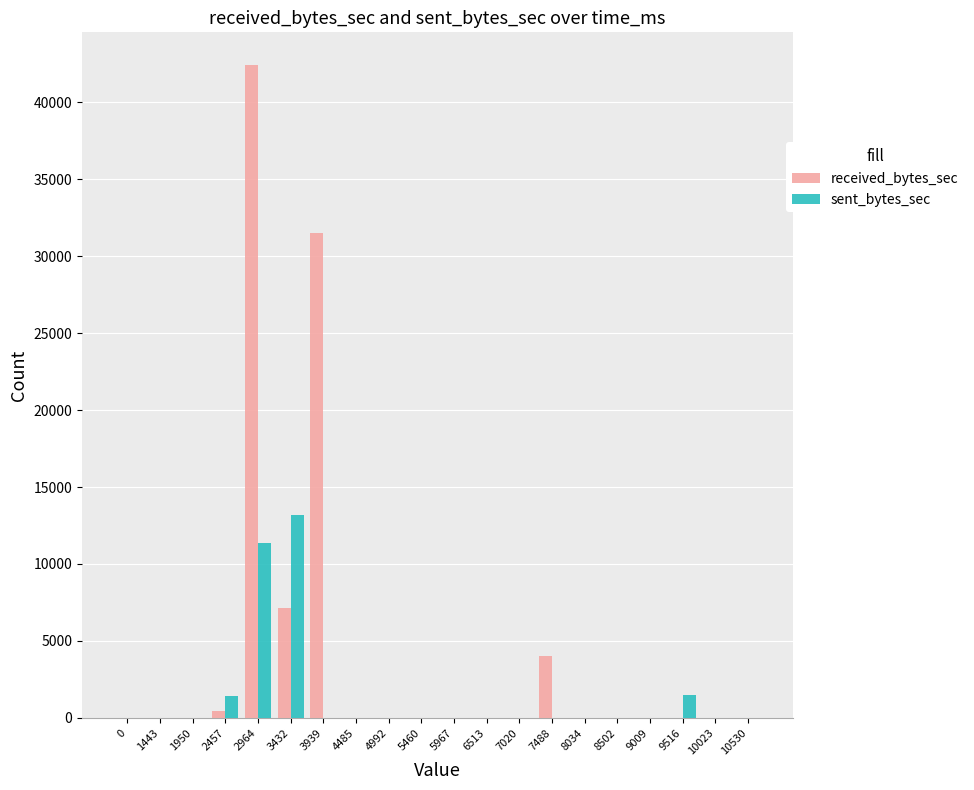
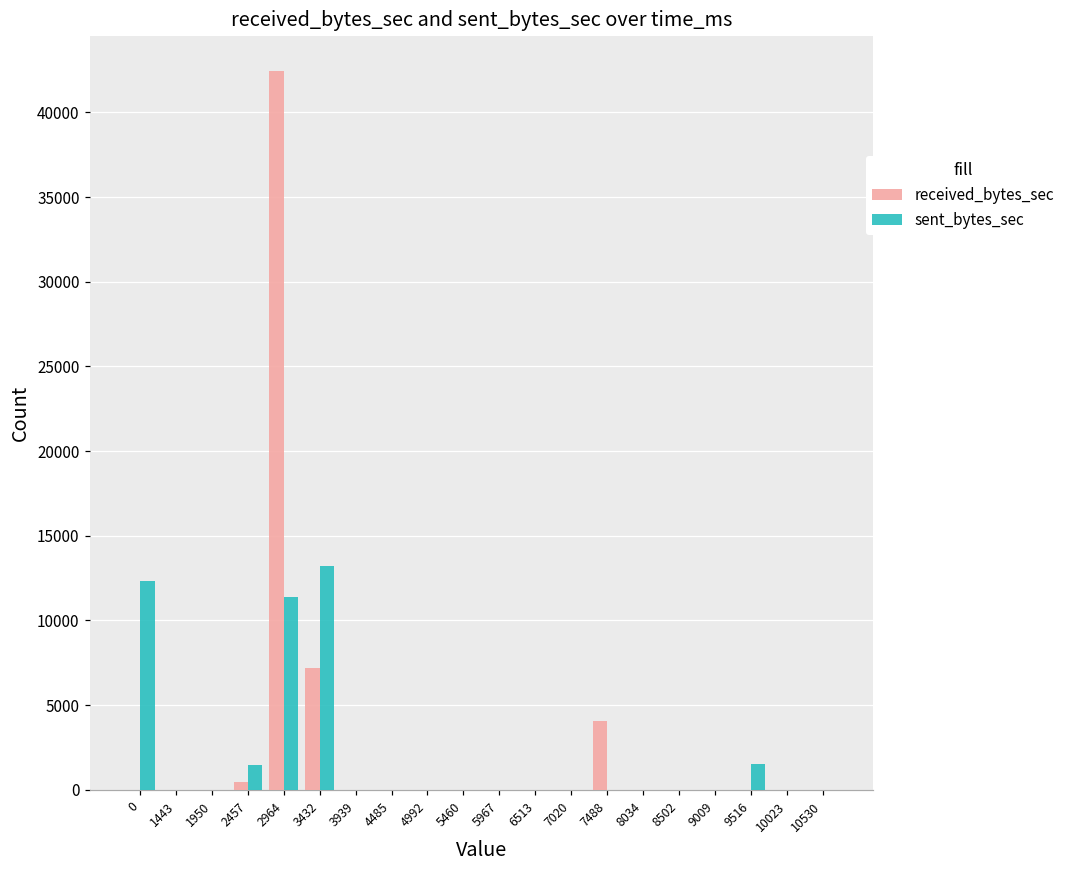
  {
    "received_bytes_sec": {
      "0": 0,
      "1443": 0,
      "1950": 0,
      "2457": 400,
      "2964": 42400,
      "3432": 7200,
-     "3939": 31500,
+     "3939": 0,
      "4485": 0,
      "4992": 0,
      "5460": 0,
      "5967": 0,
      "6513": 0,
      "7020": 0,
      "7488": 4000,
      "8034": 0,
      "8502": 0,
      "9009": 0,
      "9516": 0,
      "10023": 0,
      "10530": 0
    },
    "sent_bytes_sec": {
-     "0": 0,
+     "0": 12300,
      "1443": 0,
      "1950": 0,
      "2457": 1400,
      "2964": 11400,
      "3432": 13200,
      "3939": 0,
      "4485": 0,
      "4992": 0,
      "5460": 0,
      "5967": 0,
      "6513": 0,
      "7020": 0,
      "7488": 0,
      "8034": 0,
      "8502": 0,
      "9009": 0,
      "9516": 1500,
      "10023": 0,
      "10530": 0
    }
  }
